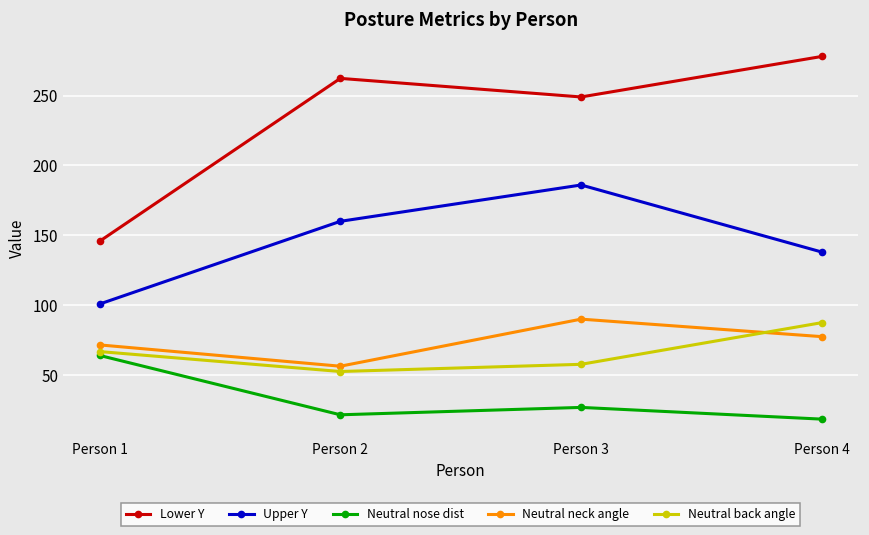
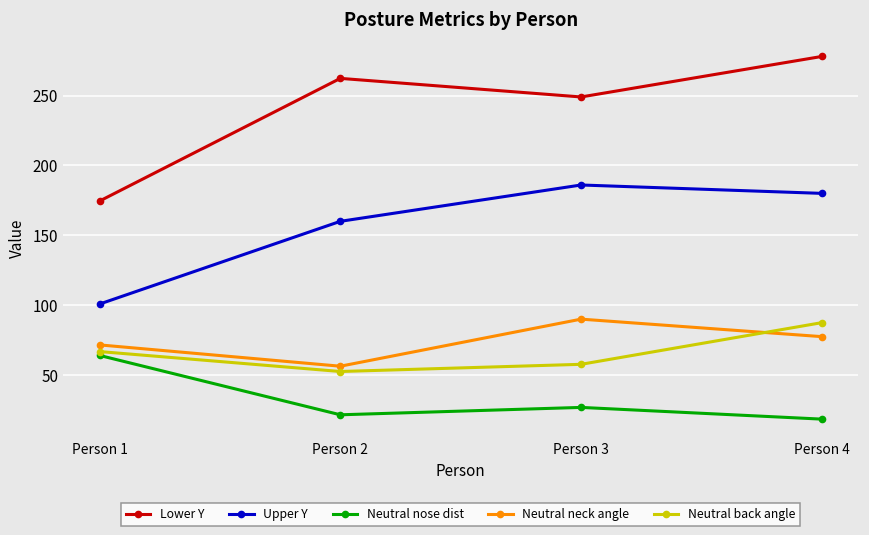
  {
    "Lower Y": {
-     "Person 1": 146,
+     "Person 1": 175,
      "Person 2": 262,
      "Person 3": 249,
      "Person 4": 278
    },
    "Upper Y": {
      "Person 1": 101,
      "Person 2": 160,
      "Person 3": 186,
-     "Person 4": 138
+     "Person 4": 180
    },
    "Neutral nose dist": {
      "Person 1": 64,
      "Person 2": 22,
      "Person 3": 27,
      "Person 4": 18
    },
    "Neutral neck angle": {
      "Person 1": 72,
      "Person 2": 56,
      "Person 3": 90,
      "Person 4": 77
    },
    "Neutral back angle": {
      "Person 1": 67,
      "Person 2": 53,
      "Person 3": 58,
      "Person 4": 87
    }
  }
